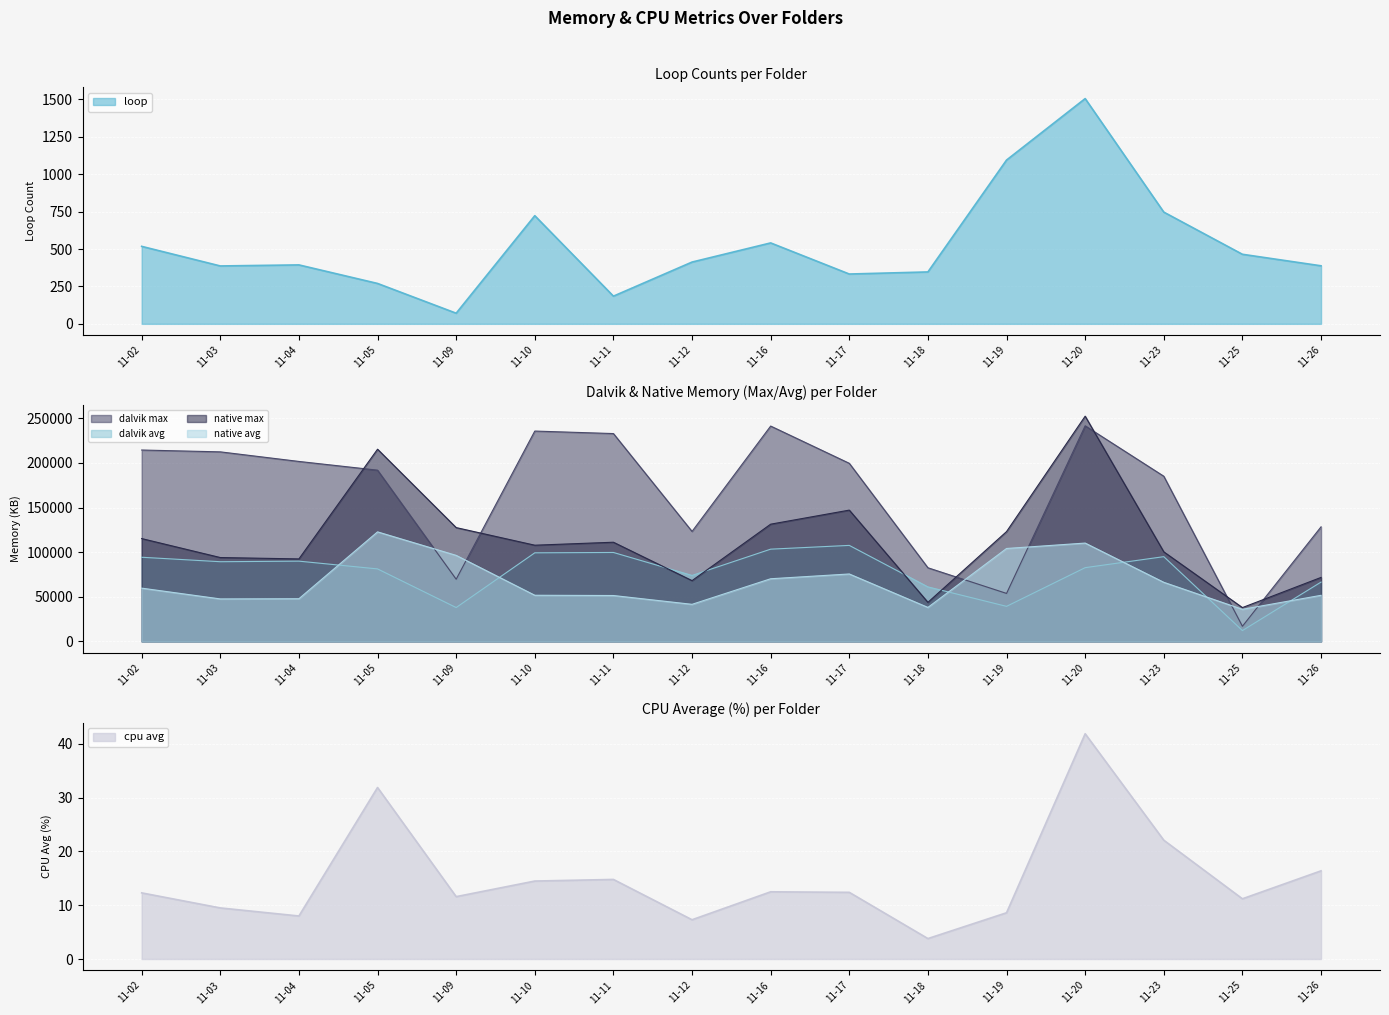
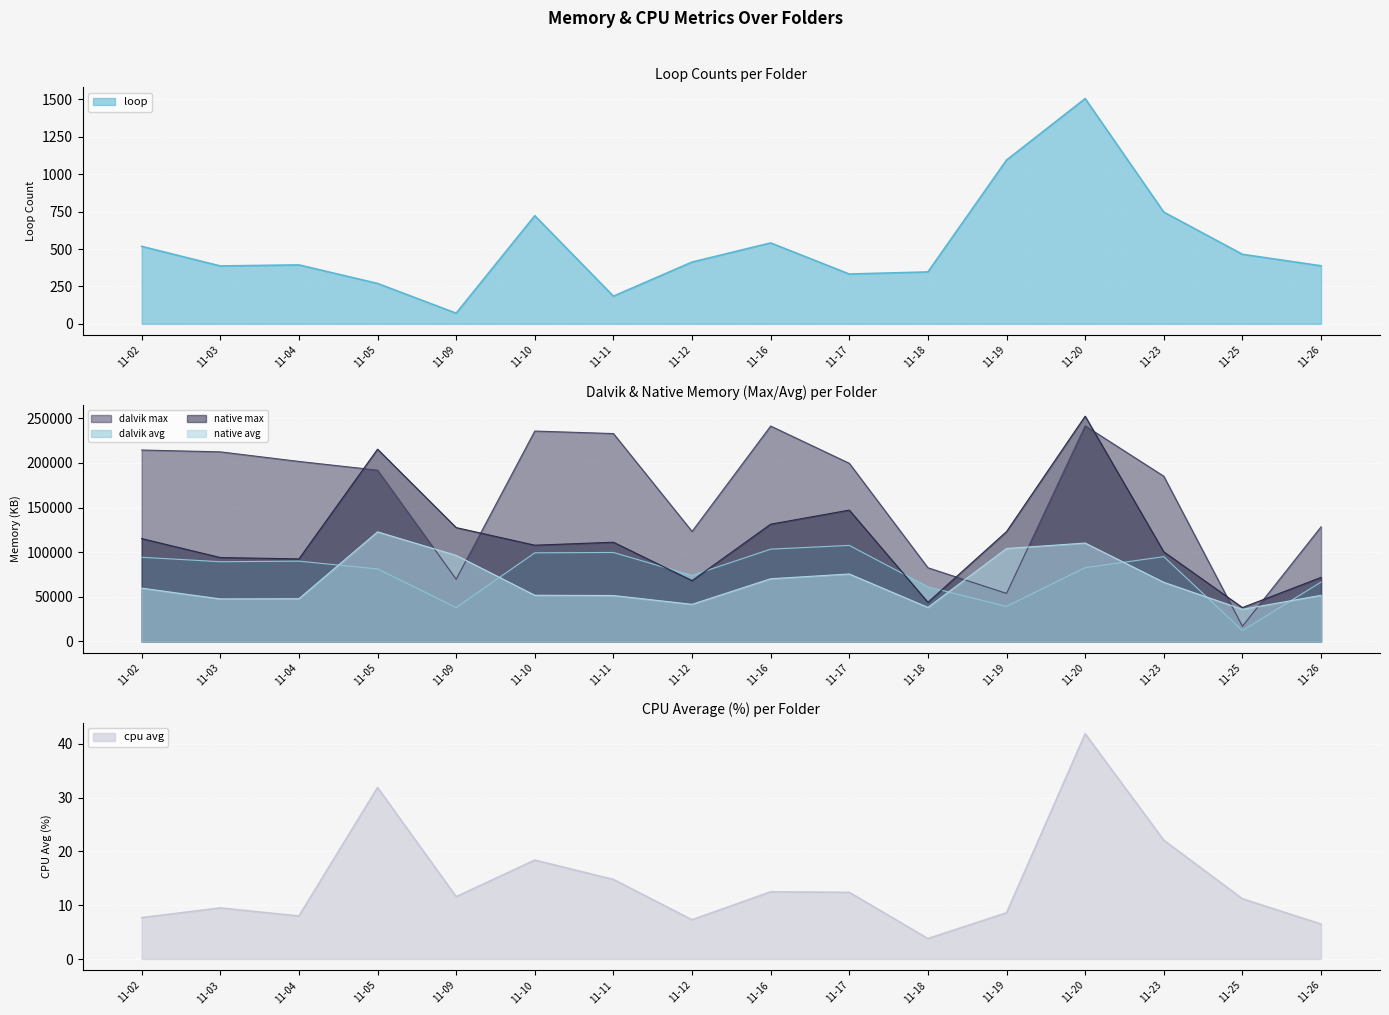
  {
    "Loop Counts per Folder": {
      "11-02": 520,
      "11-03": 390,
      "11-04": 390,
      "11-05": 270,
      "11-09": 70,
      "11-10": 720,
      "11-11": 190,
      "11-12": 410,
      "11-16": 540,
      "11-17": 330,
      "11-18": 350,
      "11-19": 1100,
      "11-20": 1510,
      "11-23": 750,
      "11-25": 470,
      "11-26": 390
    },
    "CPU Average (%) per Folder": {
-     "11-02": 12,
+     "11-02": 8,
      "11-03": 10,
      "11-04": 8,
      "11-05": 32,
      "11-09": 12,
-     "11-10": 15,
+     "11-10": 18,
      "11-11": 15,
      "11-12": 7,
      "11-16": 13,
      "11-17": 12,
      "11-18": 4,
      "11-19": 9,
      "11-20": 42,
      "11-23": 22,
      "11-25": 11,
-     "11-26": 16
+     "11-26": 7
    }
  }
